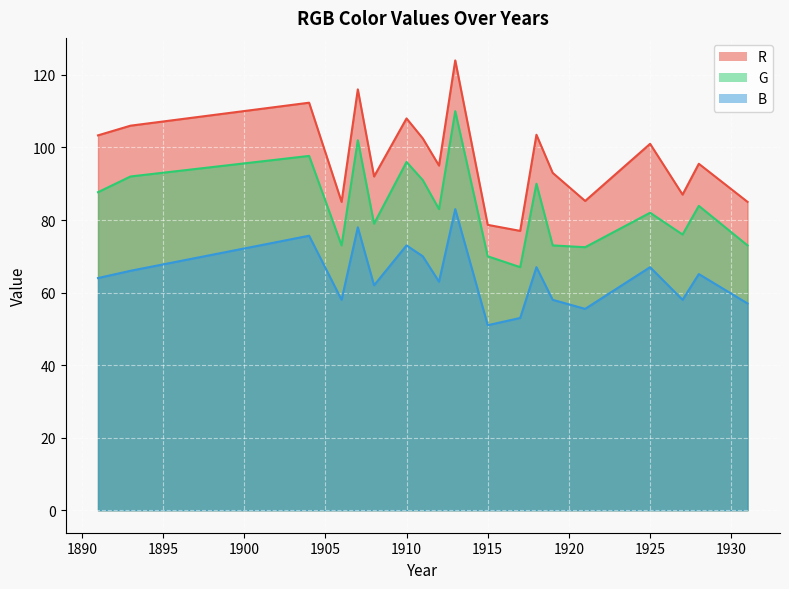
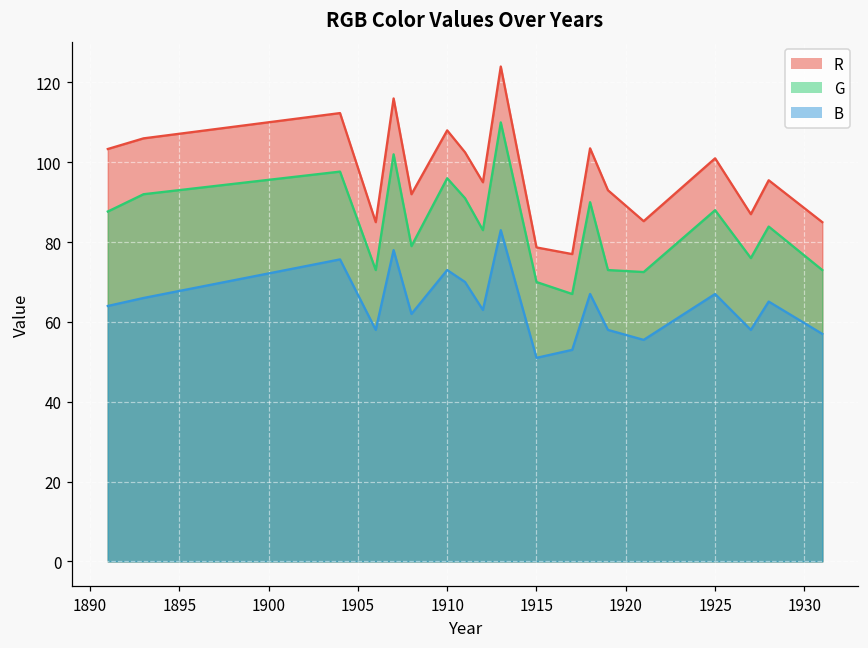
  {
    "R": {
      "1910": 108,
      "1915": 79,
      "1925": 101
    },
    "G": {
      "1910": 96,
      "1915": 70,
-     "1925": 82
+     "1925": 88
    },
    "B": {
      "1910": 73,
      "1915": 51,
      "1925": 67
    }
  }
